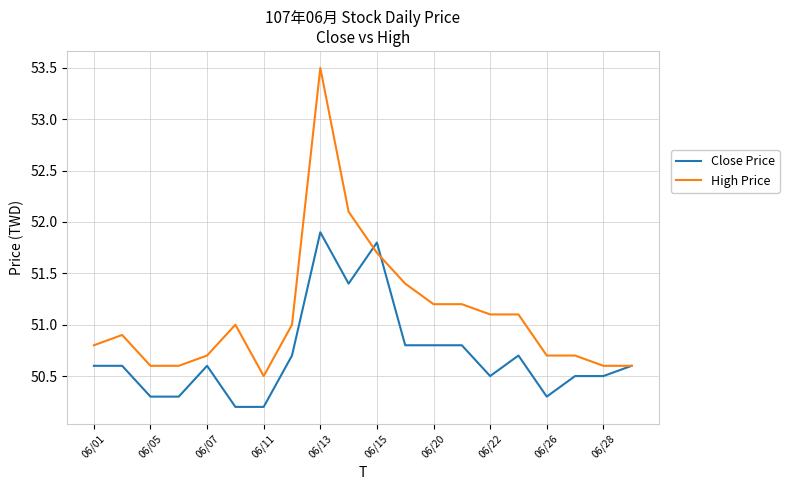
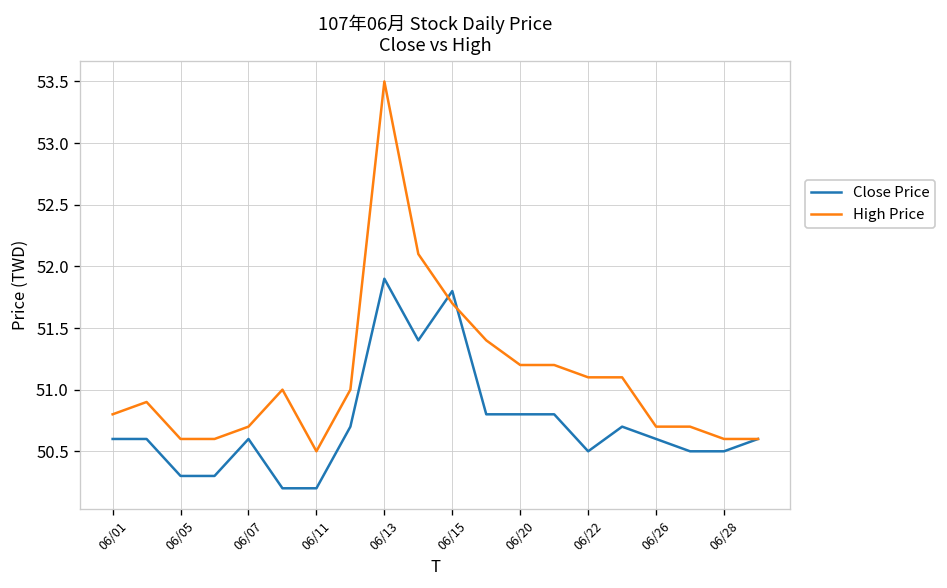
  {
    "Close Price": {
      "06/01": 50.6,
      "06/05": 50.3,
      "06/07": 50.6,
      "06/11": 50.2,
      "06/13": 51.9,
      "06/15": 51.8,
      "06/20": 50.8,
      "06/22": 50.5,
-     "06/26": 50.3,
+     "06/26": 50.6,
      "06/28": 50.5
    },
    "High Price": {
      "06/01": 50.8,
      "06/05": 50.6,
      "06/07": 50.7,
      "06/11": 50.5,
      "06/13": 53.5,
      "06/15": 51.7,
      "06/20": 51.2,
      "06/22": 51.1,
      "06/26": 50.7,
      "06/28": 50.6
    }
  }
